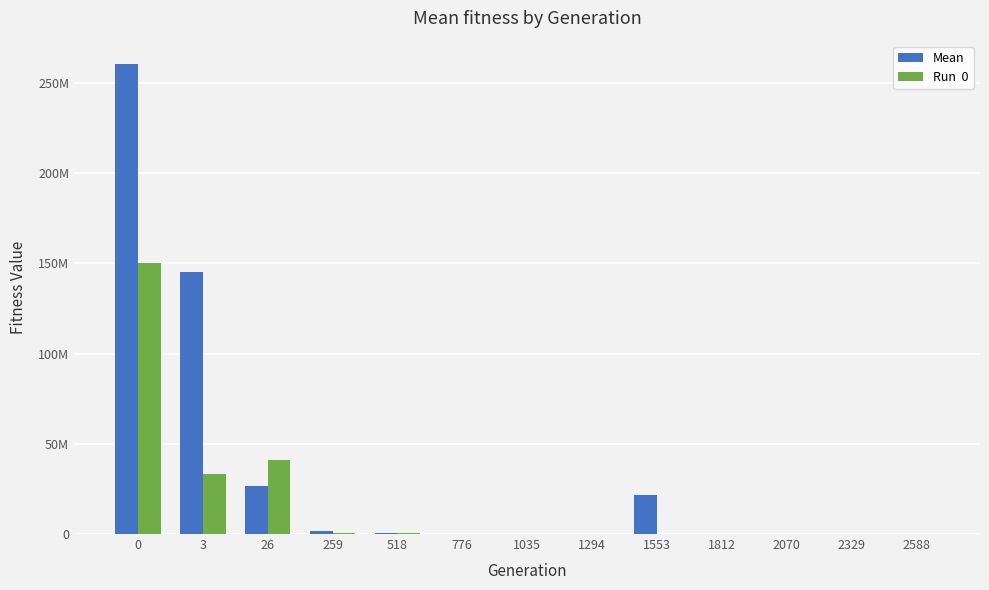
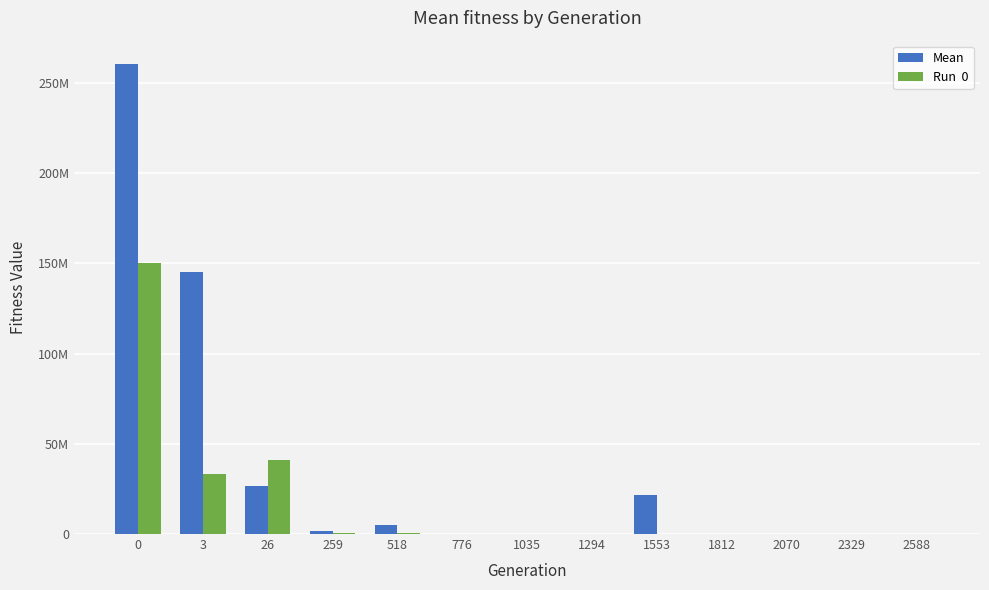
  {
    "Mean": {
      "0": 260000000,
      "3": 145000000,
      "26": 27000000,
      "259": 2000000,
-     "518": 0,
+     "518": 5000000,
      "1553": 22000000
    },
    "Run 0": {
      "0": 150000000,
      "3": 34000000,
      "26": 41000000
    }
  }
